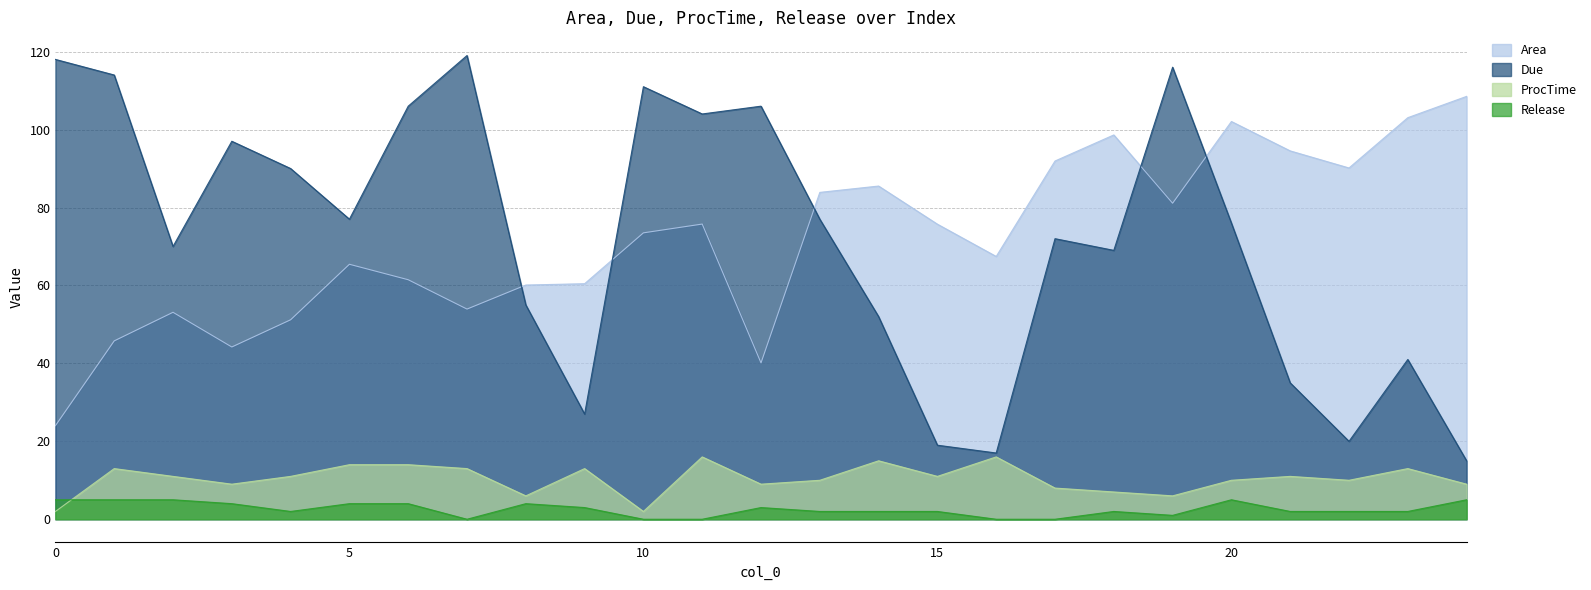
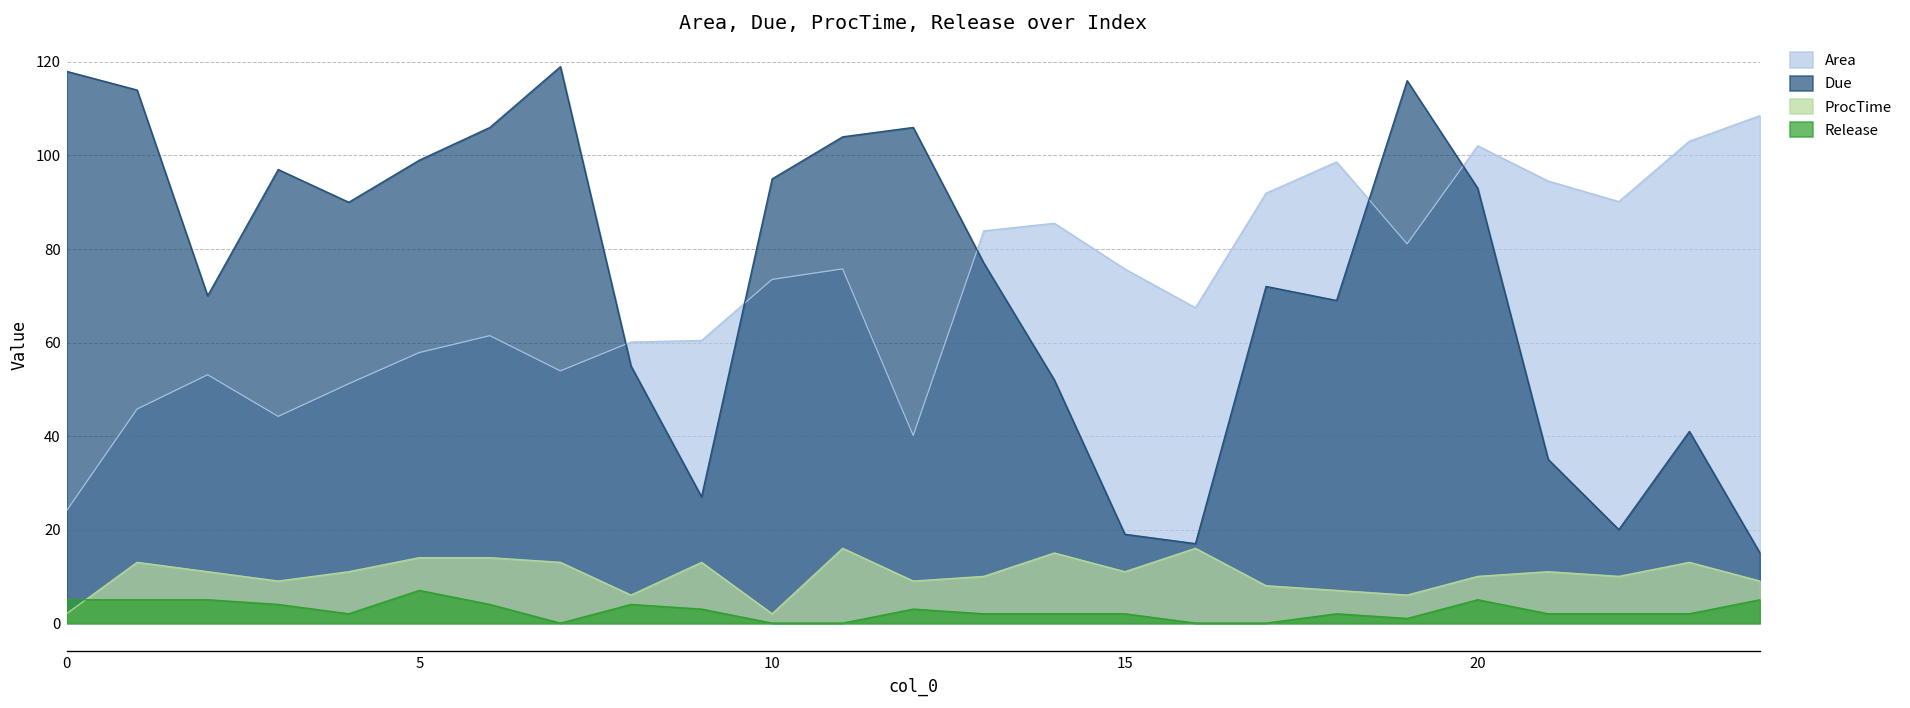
  {
    "Area": {
      "0": 24,
-     "5": 65,
+     "5": 58,
      "10": 73,
      "15": 76,
      "20": 102
    },
    "Due": {
      "0": 118,
-     "5": 77,
-     "10": 111,
+     "5": 99,
+     "10": 95,
      "15": 19,
-     "20": 76
+     "20": 93
    },
    "ProcTime": {
      "0": 2,
      "5": 14,
      "10": 2,
      "15": 11,
      "20": 10
    },
    "Release": {
      "0": 5,
-     "5": 4,
+     "5": 7,
      "10": 0,
      "15": 2,
      "20": 5
    }
  }
